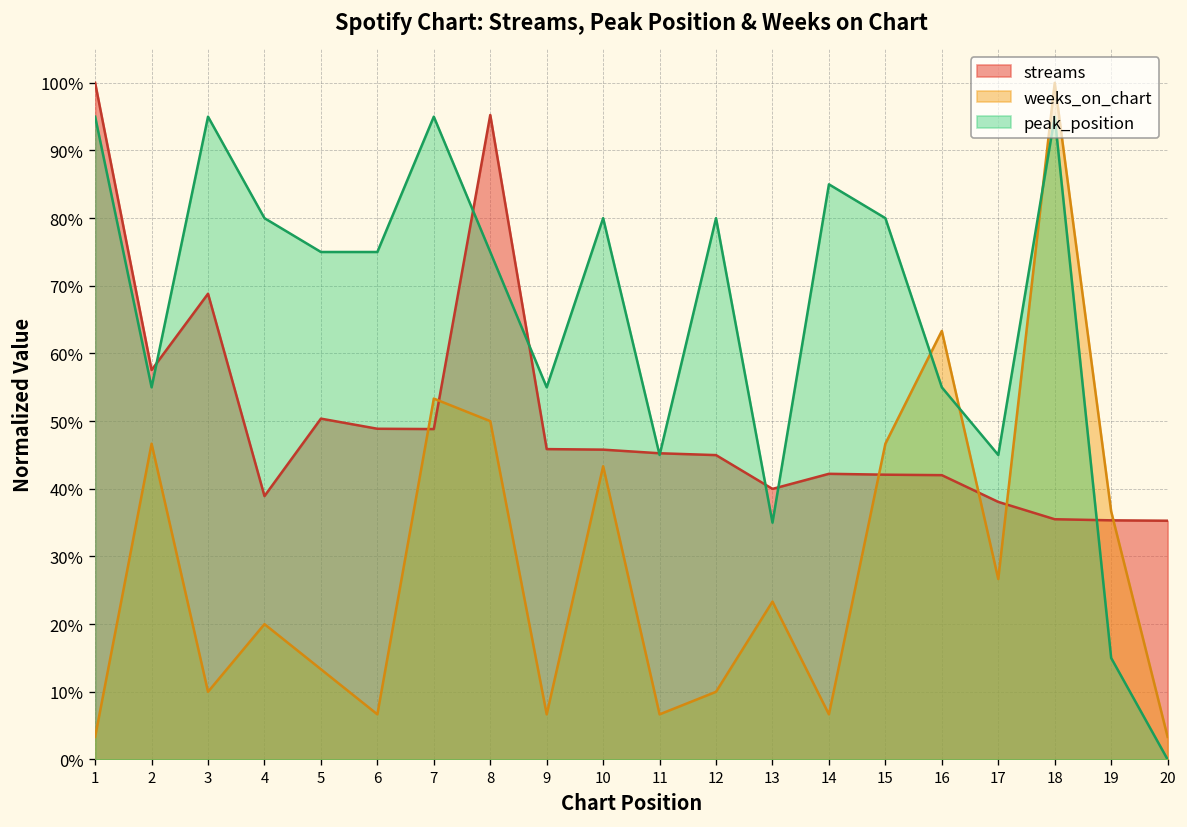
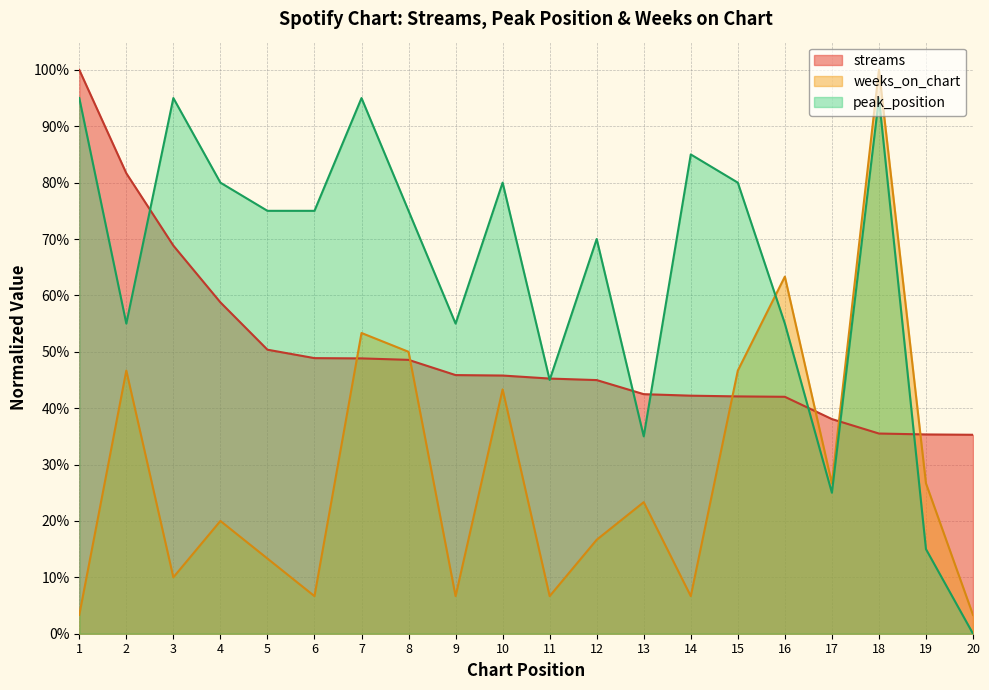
  {
    "streams": {
      "1": "100%",
-     "2": "58%",
+     "2": "82%",
      "3": "69%",
-     "4": "39%",
+     "4": "59%",
      "5": "50%",
      "6": "49%",
      "7": "49%",
-     "8": "95%",
+     "8": "49%",
      "9": "46%",
      "10": "46%",
      "12": "45%",
-     "13": "40%",
+     "13": "42%",
      "14": "42%",
      "15": "42%",
      "16": "42%",
      "17": "38%",
      "18": "36%",
      "19": "35%",
      "20": "35%"
    },
    "weeks_on_chart": {
      "1": "3%",
      "2": "47%",
      "3": "10%",
      "4": "20%",
      "5": "13%",
      "6": "7%",
      "7": "53%",
      "8": "50%",
      "9": "7%",
      "10": "43%",
      "11": "7%",
-     "12": "10%",
+     "12": "17%",
      "13": "23%",
      "14": "7%",
      "15": "47%",
      "16": "63%",
      "17": "27%",
-     "19": "37%",
+     "19": "27%",
      "20": "3%"
    },
    "peak_position": {
      "1": "95%",
      "2": "55%",
      "3": "95%",
      "4": "80%",
      "5": "75%",
      "6": "75%",
      "7": "95%",
      "8": "75%",
      "9": "55%",
      "10": "80%",
-     "12": "80%",
+     "12": "70%",
      "13": "35%",
      "14": "85%",
      "15": "80%",
      "16": "55%",
-     "17": "45%",
+     "17": "25%",
      "19": "15%",
      "20": "0%"
    }
  }
